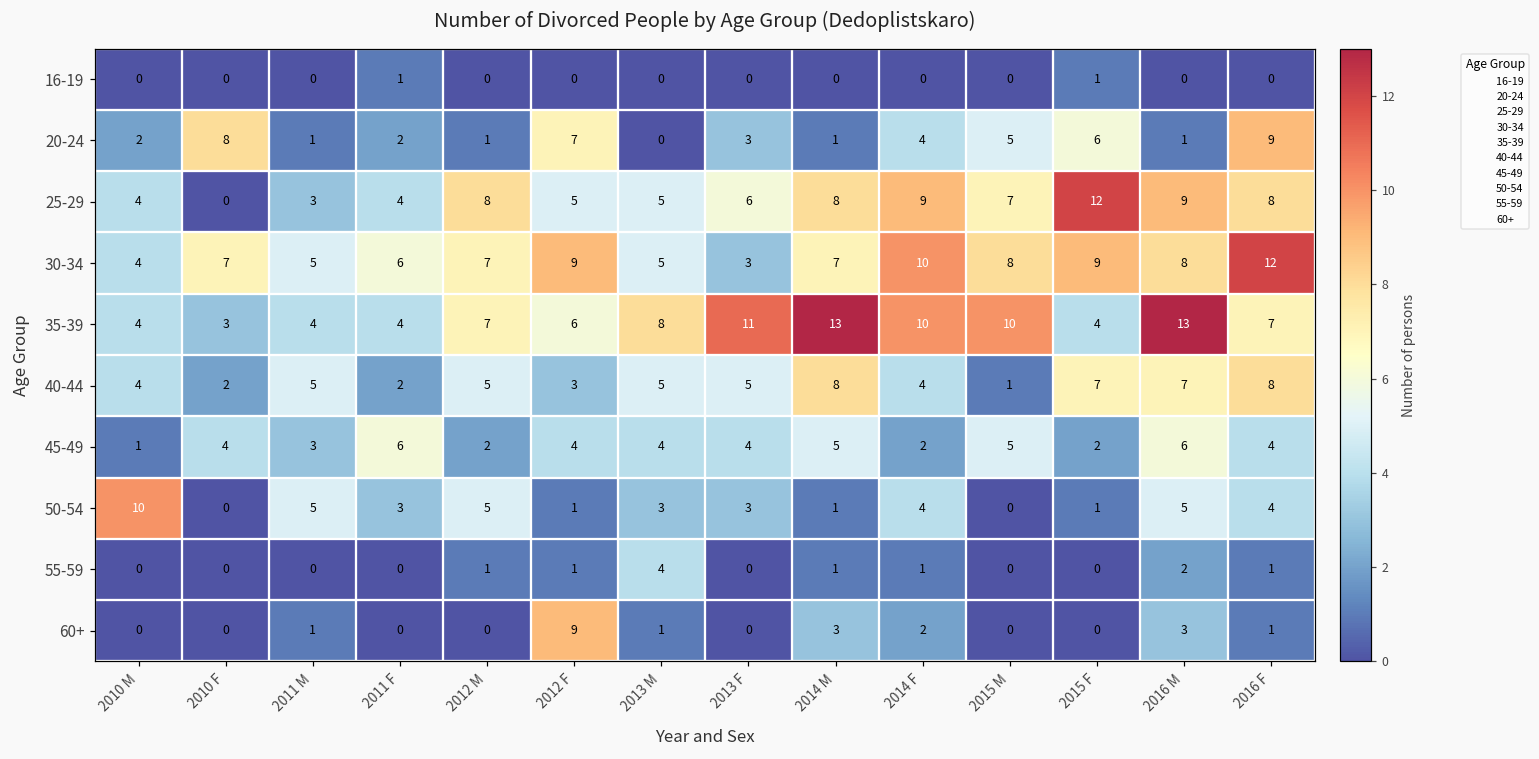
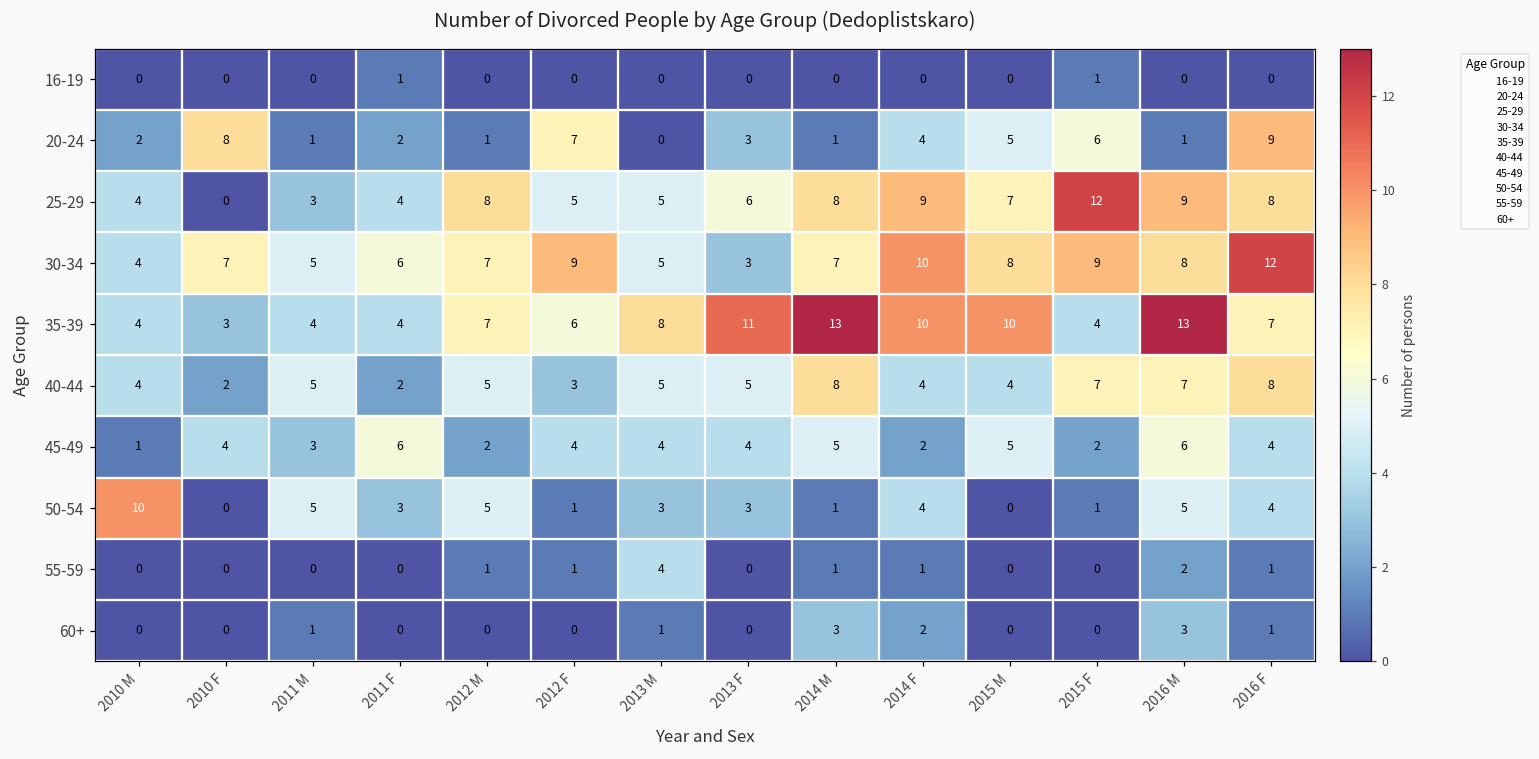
  {
    "16-19": {
      "2010 M": 0,
      "2010 F": 0,
      "2011 M": 0,
      "2011 F": 1,
      "2012 M": 0,
      "2012 F": 0,
      "2013 M": 0,
      "2013 F": 0,
      "2014 M": 0,
      "2014 F": 0,
      "2015 M": 0,
      "2015 F": 1,
      "2016 M": 0,
      "2016 F": 0
    },
    "20-24": {
      "2010 M": 2,
      "2010 F": 8,
      "2011 M": 1,
      "2011 F": 2,
      "2012 M": 1,
      "2012 F": 7,
      "2013 M": 0,
      "2013 F": 3,
      "2014 M": 1,
      "2014 F": 4,
      "2015 M": 5,
      "2015 F": 6,
      "2016 M": 1,
      "2016 F": 9
    },
    "25-29": {
      "2010 M": 4,
      "2010 F": 0,
      "2011 M": 3,
      "2011 F": 4,
      "2012 M": 8,
      "2012 F": 5,
      "2013 M": 5,
      "2013 F": 6,
      "2014 M": 8,
      "2014 F": 9,
      "2015 M": 7,
      "2015 F": 12,
      "2016 M": 9,
      "2016 F": 8
    },
    "30-34": {
      "2010 M": 4,
      "2010 F": 7,
      "2011 M": 5,
      "2011 F": 6,
      "2012 M": 7,
      "2012 F": 9,
      "2013 M": 5,
      "2013 F": 3,
      "2014 M": 7,
      "2014 F": 10,
      "2015 M": 8,
      "2015 F": 9,
      "2016 M": 8,
      "2016 F": 12
    },
    "35-39": {
      "2010 M": 4,
      "2010 F": 3,
      "2011 M": 4,
      "2011 F": 4,
      "2012 M": 7,
      "2012 F": 6,
      "2013 M": 8,
      "2013 F": 11,
      "2014 M": 13,
      "2014 F": 10,
      "2015 M": 10,
      "2015 F": 4,
      "2016 M": 13,
      "2016 F": 7
    },
    "40-44": {
      "2010 M": 4,
      "2010 F": 2,
      "2011 M": 5,
      "2011 F": 2,
      "2012 M": 5,
      "2012 F": 3,
      "2013 M": 5,
      "2013 F": 5,
      "2014 M": 8,
      "2014 F": 4,
-     "2015 M": 1,
+     "2015 M": 4,
      "2015 F": 7,
      "2016 M": 7,
      "2016 F": 8
    },
    "45-49": {
      "2010 M": 1,
      "2010 F": 4,
      "2011 M": 3,
      "2011 F": 6,
      "2012 M": 2,
      "2012 F": 4,
      "2013 M": 4,
      "2013 F": 4,
      "2014 M": 5,
      "2014 F": 2,
      "2015 M": 5,
      "2015 F": 2,
      "2016 M": 6,
      "2016 F": 4
    },
    "50-54": {
      "2010 M": 10,
      "2010 F": 0,
      "2011 M": 5,
      "2011 F": 3,
      "2012 M": 5,
      "2012 F": 1,
      "2013 M": 3,
      "2013 F": 3,
      "2014 M": 1,
      "2014 F": 4,
      "2015 M": 0,
      "2015 F": 1,
      "2016 M": 5,
      "2016 F": 4
    },
    "55-59": {
      "2010 M": 0,
      "2010 F": 0,
      "2011 M": 0,
      "2011 F": 0,
      "2012 M": 1,
      "2012 F": 1,
      "2013 M": 4,
      "2013 F": 0,
      "2014 M": 1,
      "2014 F": 1,
      "2015 M": 0,
      "2015 F": 0,
      "2016 M": 2,
      "2016 F": 1
    },
    "60+": {
      "2010 M": 0,
      "2010 F": 0,
      "2011 M": 1,
      "2011 F": 0,
      "2012 M": 0,
-     "2012 F": 9,
+     "2012 F": 0,
      "2013 M": 1,
      "2013 F": 0,
      "2014 M": 3,
      "2014 F": 2,
      "2015 M": 0,
      "2015 F": 0,
      "2016 M": 3,
      "2016 F": 1
    }
  }
